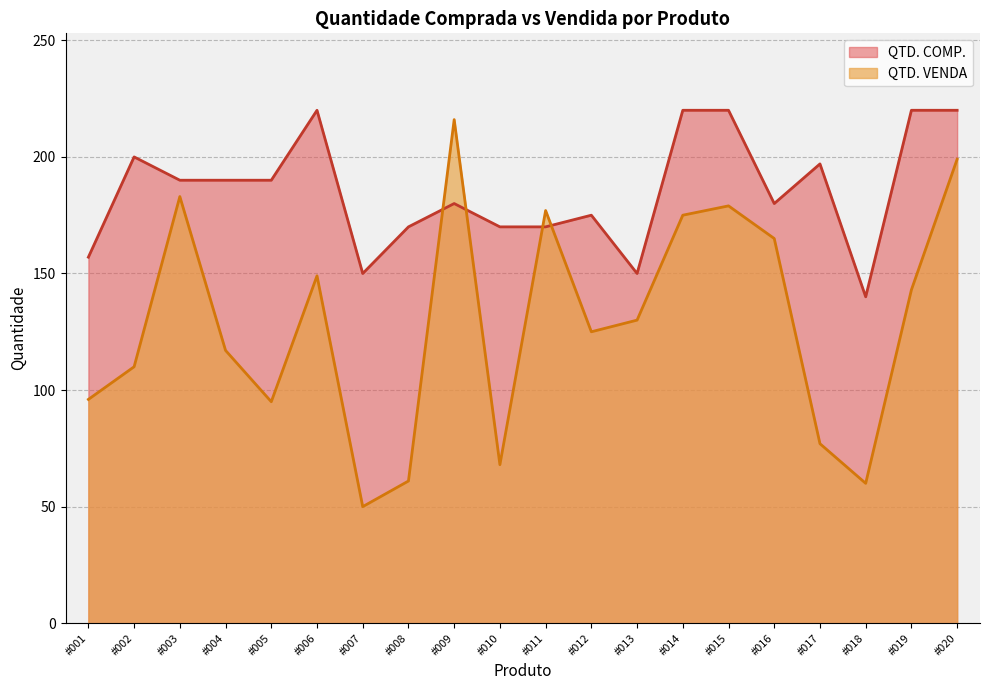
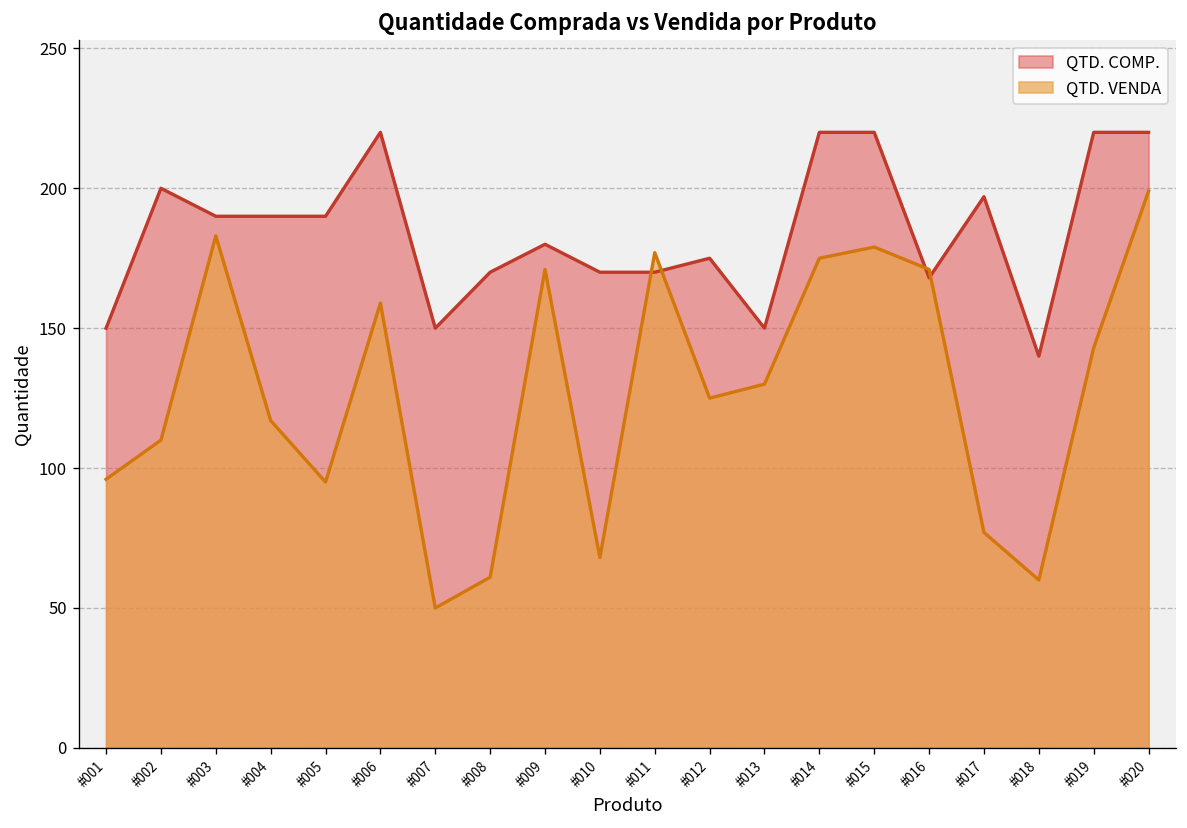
  {
    "QTD. COMP.": {
-     "#001": 157,
+     "#001": 150,
      "#002": 200,
      "#003": 190,
      "#004": 190,
      "#005": 190,
      "#006": 220,
      "#007": 150,
      "#008": 170,
      "#009": 180,
      "#010": 170,
      "#011": 170,
      "#012": 175,
      "#013": 150,
      "#014": 220,
      "#015": 220,
-     "#016": 180,
+     "#016": 168,
      "#017": 197,
      "#018": 140,
      "#019": 220,
      "#020": 220
    },
    "QTD. VENDA": {
      "#001": 96,
      "#002": 110,
      "#003": 183,
      "#004": 117,
      "#005": 95,
-     "#006": 149,
+     "#006": 159,
      "#007": 50,
      "#008": 61,
-     "#009": 216,
+     "#009": 171,
      "#010": 68,
      "#011": 177,
      "#012": 125,
      "#013": 130,
      "#014": 175,
      "#015": 179,
-     "#016": 165,
+     "#016": 171,
      "#017": 77,
      "#018": 60,
      "#019": 143,
      "#020": 199
    }
  }
